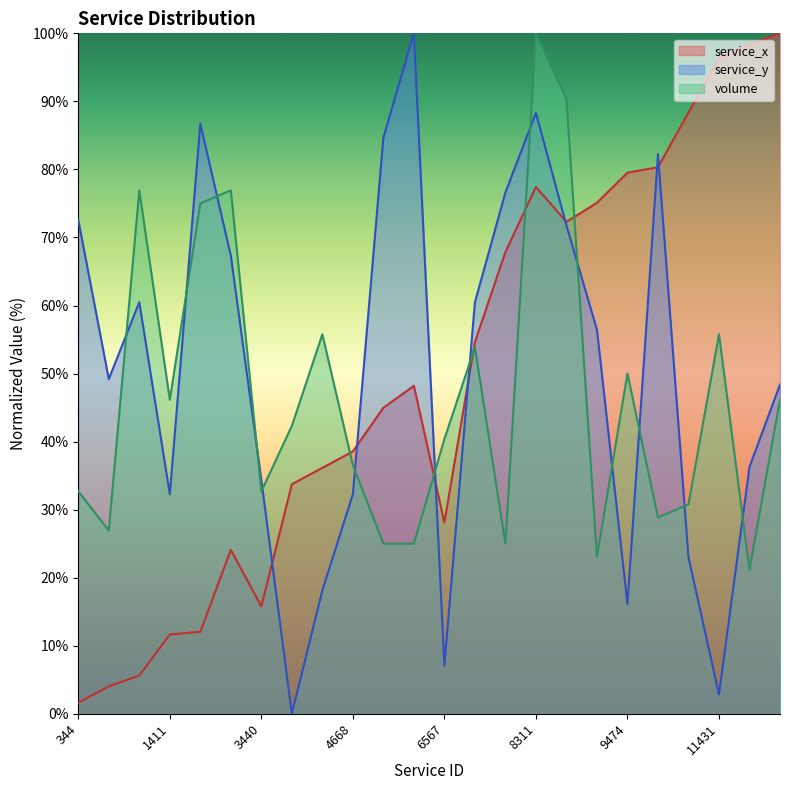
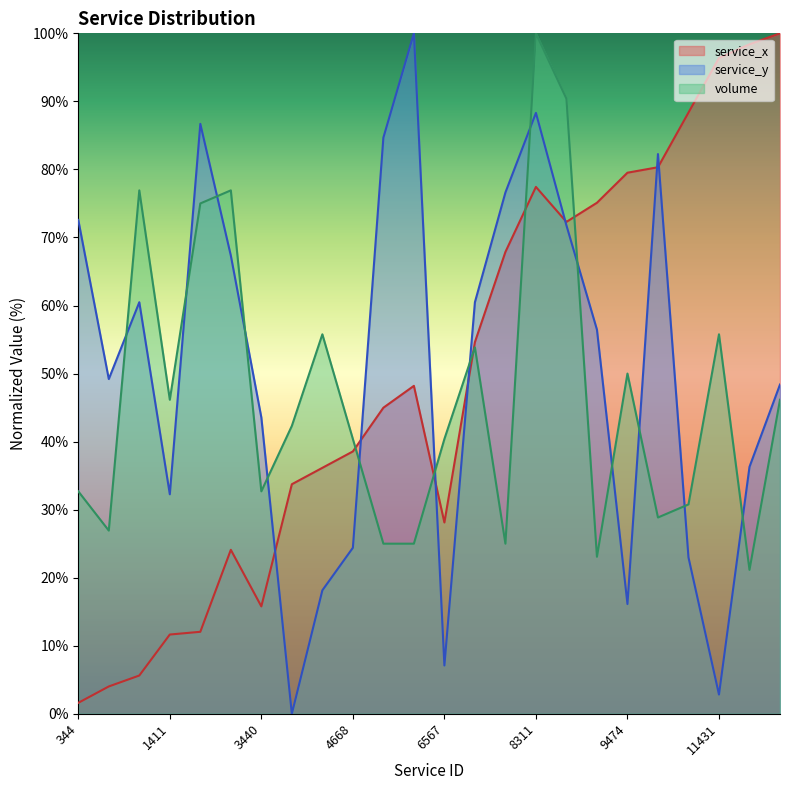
  {
    "service_x": {
      "344": "2%",
      "1411": "12%",
      "3440": "16%",
      "4668": "39%",
      "6567": "28%",
      "8311": "77%",
      "9474": "80%"
    },
    "service_y": {
      "344": "73%",
      "1411": "32%",
-     "3440": "34%",
-     "4668": "32%",
+     "3440": "44%",
+     "4668": "24%",
      "6567": "7%",
      "8311": "88%",
      "9474": "16%",
      "11431": "3%"
    },
    "volume": {
      "344": "33%",
      "1411": "46%",
      "3440": "33%",
-     "4668": "37%",
+     "4668": "40%",
      "6567": "40%",
      "8311": "100%",
      "9474": "50%",
      "11431": "56%"
    }
  }
